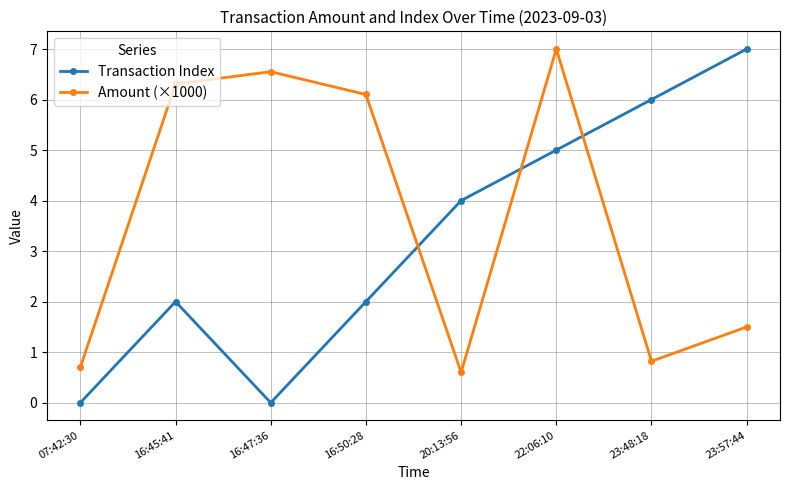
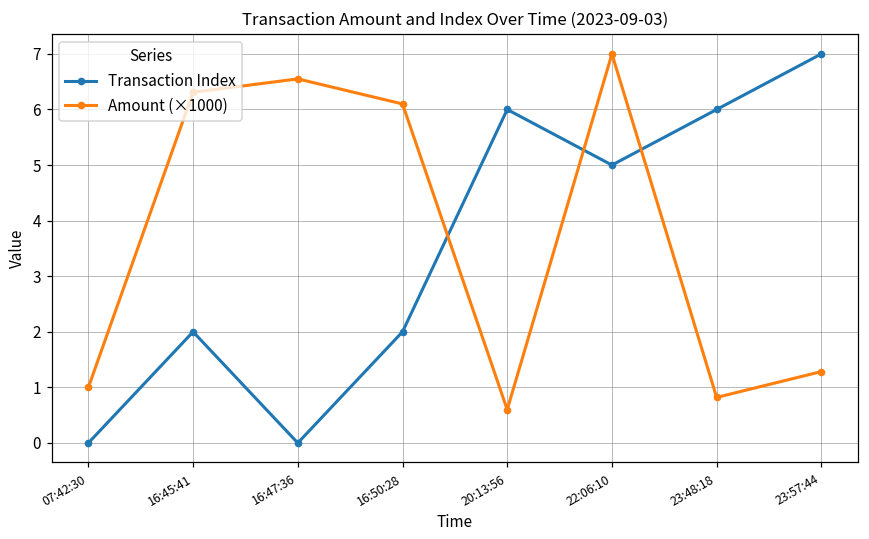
  {
    "Transaction Index": {
      "07:42:30": 0,
      "16:45:41": 2,
      "16:47:36": 0,
      "16:50:28": 2,
-     "20:13:56": 4,
+     "20:13:56": 6,
      "22:06:10": 5,
      "23:48:18": 6,
      "23:57:44": 7
    },
    "Amount (×1000)": {
-     "07:42:30": 0.7,
+     "07:42:30": 1.0,
      "16:47:36": 6.6,
      "16:50:28": 6.1,
      "20:13:56": 0.6,
      "22:06:10": 7.0,
      "23:48:18": 0.8,
-     "23:57:44": 1.5
+     "23:57:44": 1.3
    }
  }
